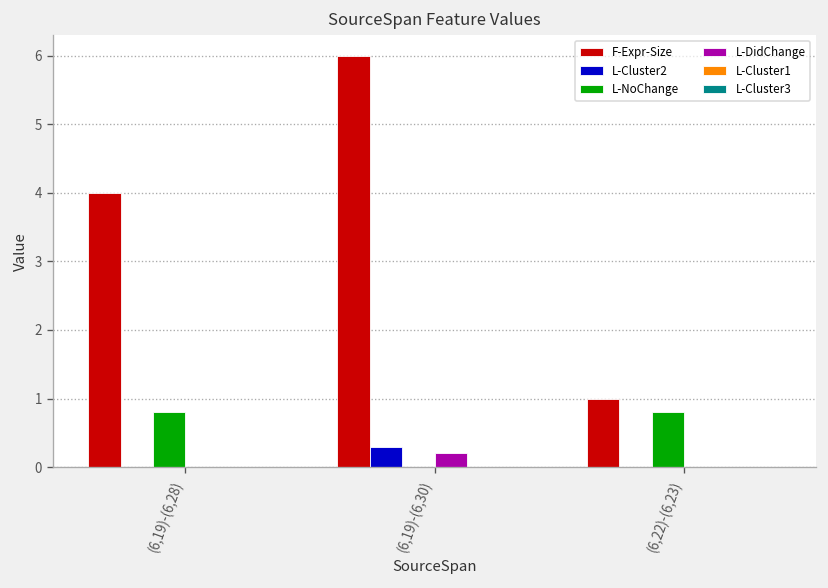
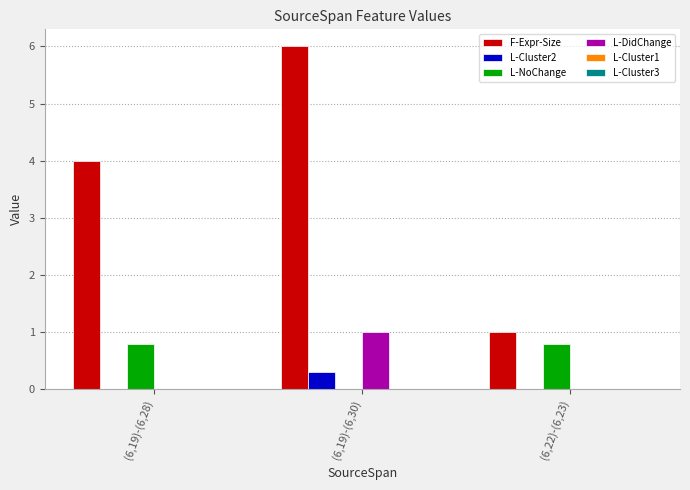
  {
    "F-Expr-Size": {
      "(6,19)-(6,28)": 4.0,
      "(6,19)-(6,30)": 6.0,
      "(6,22)-(6,23)": 1.0
    },
    "L-Cluster2": {
      "(6,19)-(6,28)": 0.0,
      "(6,19)-(6,30)": 0.3,
      "(6,22)-(6,23)": 0.0
    },
    "L-NoChange": {
      "(6,19)-(6,28)": 0.8,
      "(6,19)-(6,30)": 0.0,
      "(6,22)-(6,23)": 0.8
    },
    "L-DidChange": {
      "(6,19)-(6,28)": 0.0,
-     "(6,19)-(6,30)": 0.2,
+     "(6,19)-(6,30)": 1.0,
      "(6,22)-(6,23)": 0.0
    },
    "L-Cluster1": {
      "(6,19)-(6,28)": 0.0,
      "(6,19)-(6,30)": 0.0,
      "(6,22)-(6,23)": 0.0
    },
    "L-Cluster3": {
      "(6,19)-(6,28)": 0.0,
      "(6,19)-(6,30)": 0.0,
      "(6,22)-(6,23)": 0.0
    }
  }
